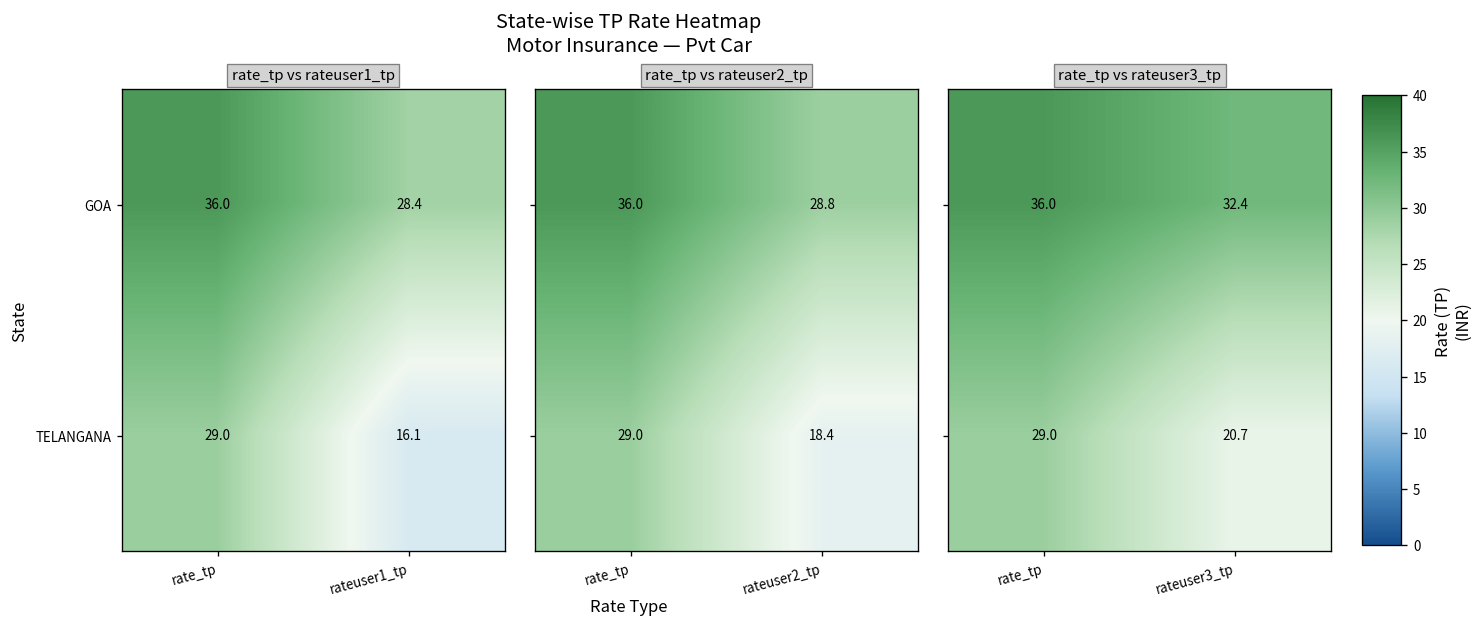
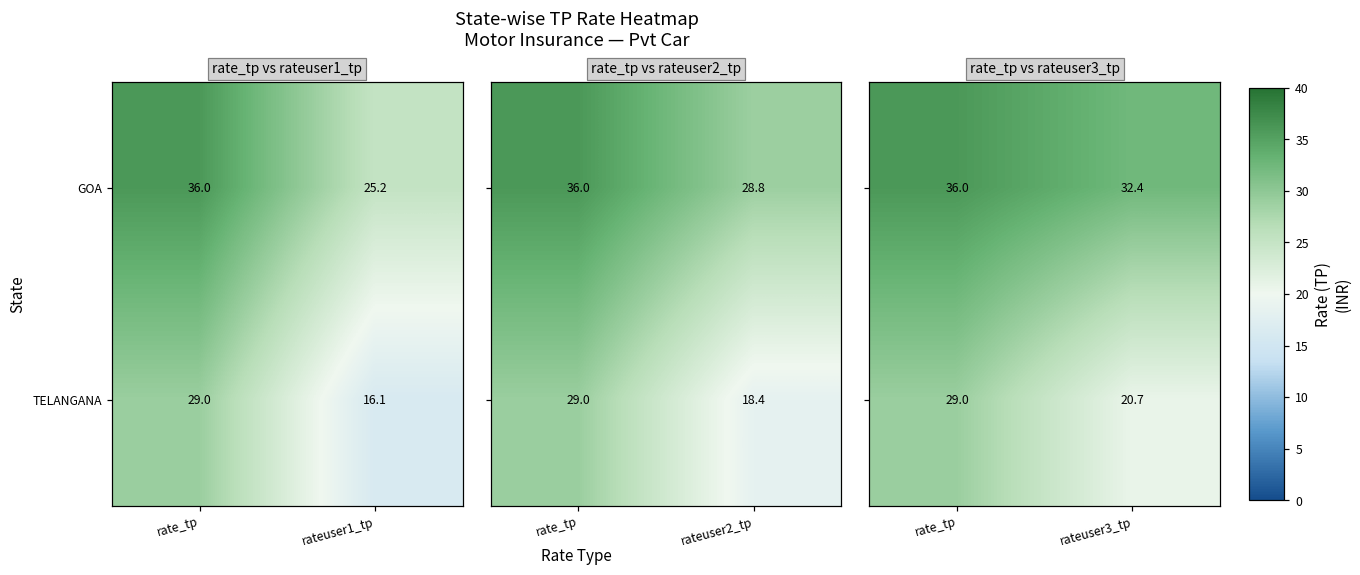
  {
    "rate_tp vs rateuser1_tp": {
      "GOA": {
        "rate_tp": 36.0,
-       "rateuser1_tp": 28.4
+       "rateuser1_tp": 25.2
      },
      "TELANGANA": {
        "rate_tp": 29.0,
        "rateuser1_tp": 16.1
      }
    }
  }
